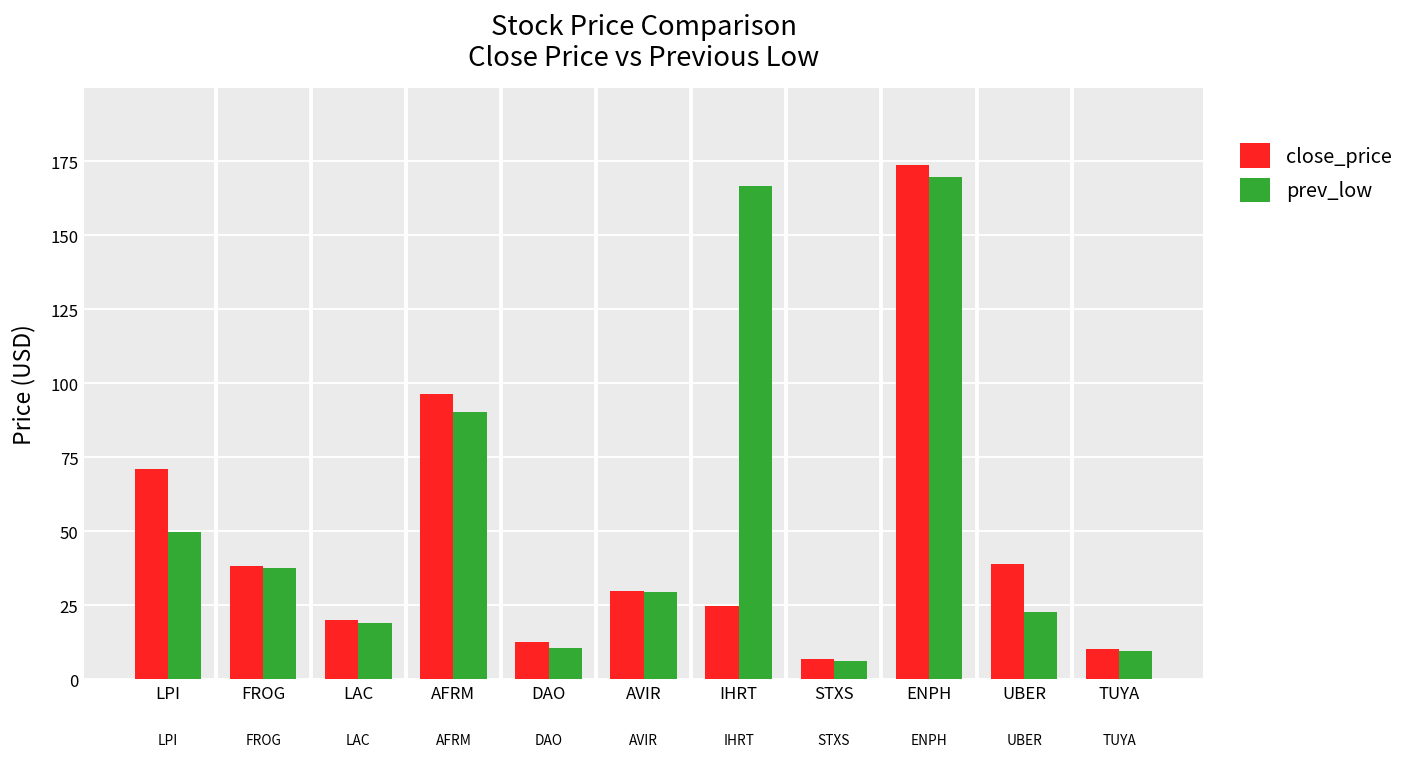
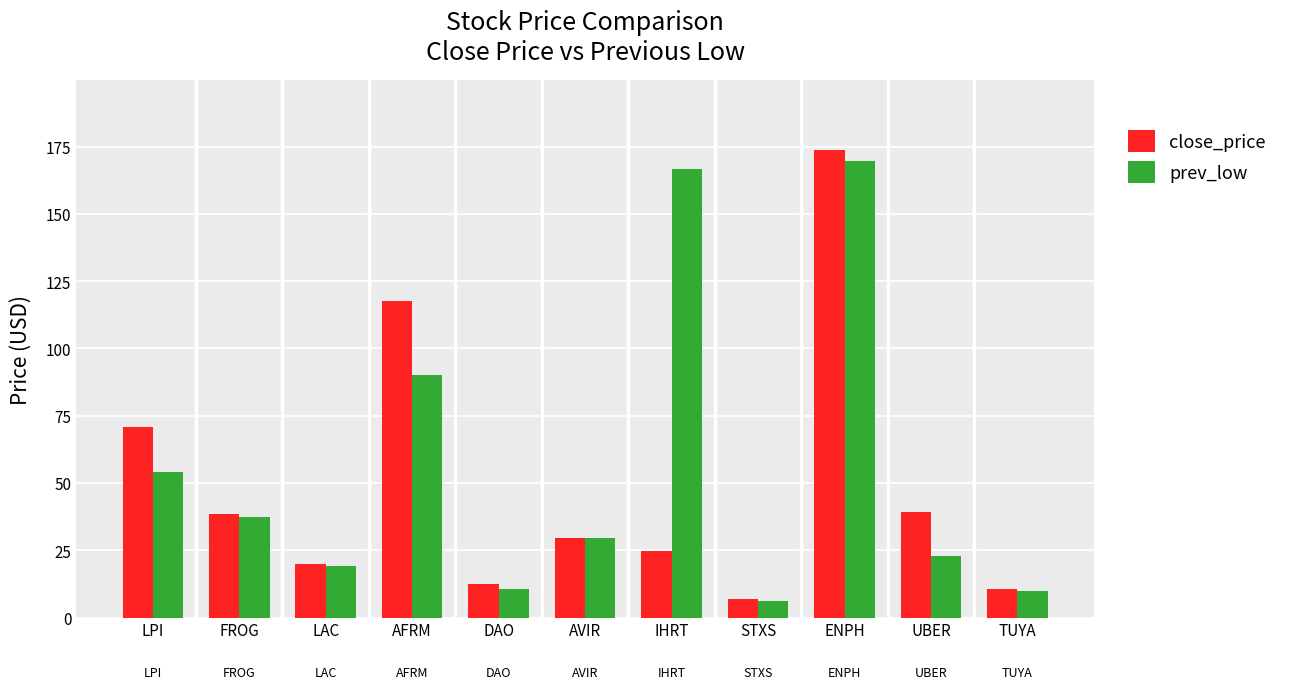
  {
    "close_price": {
      "LPI": 71,
      "FROG": 38,
      "LAC": 20,
-     "AFRM": 96,
+     "AFRM": 118,
      "DAO": 13,
      "AVIR": 30,
      "IHRT": 25,
      "STXS": 7,
      "ENPH": 174,
      "UBER": 39,
      "TUYA": 10
    },
    "prev_low": {
-     "LPI": 50,
+     "LPI": 54,
      "FROG": 38,
      "LAC": 19,
      "AFRM": 90,
      "DAO": 10,
      "AVIR": 29,
      "IHRT": 167,
      "STXS": 6,
      "ENPH": 170,
      "UBER": 23,
      "TUYA": 10
    }
  }
